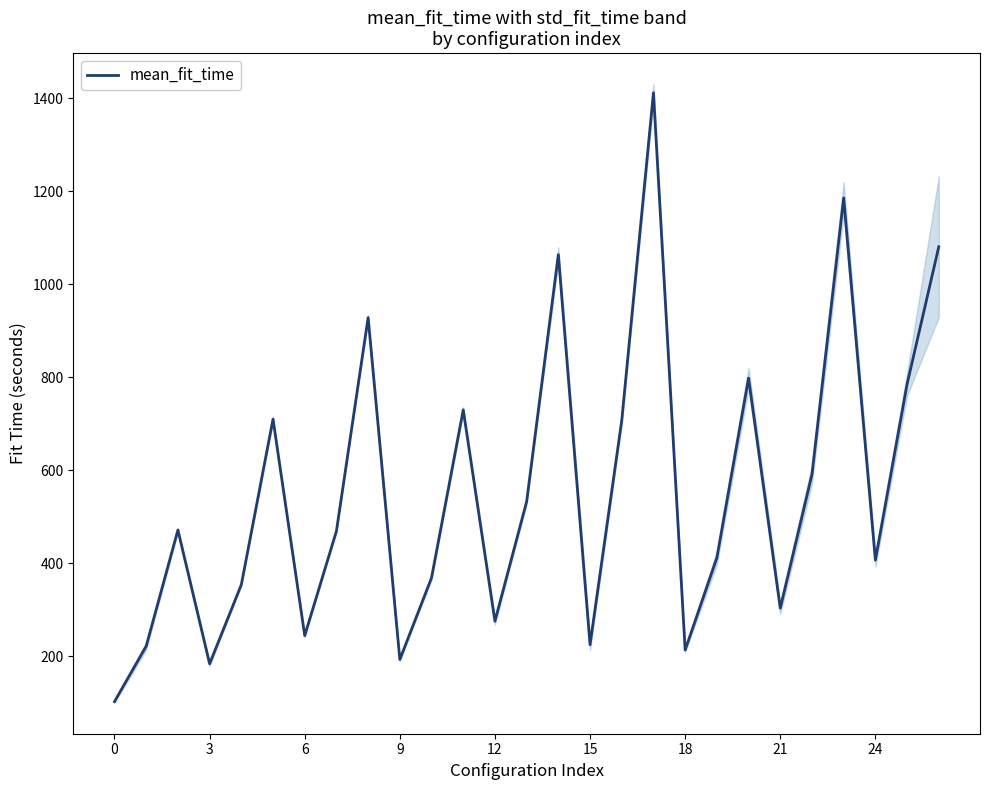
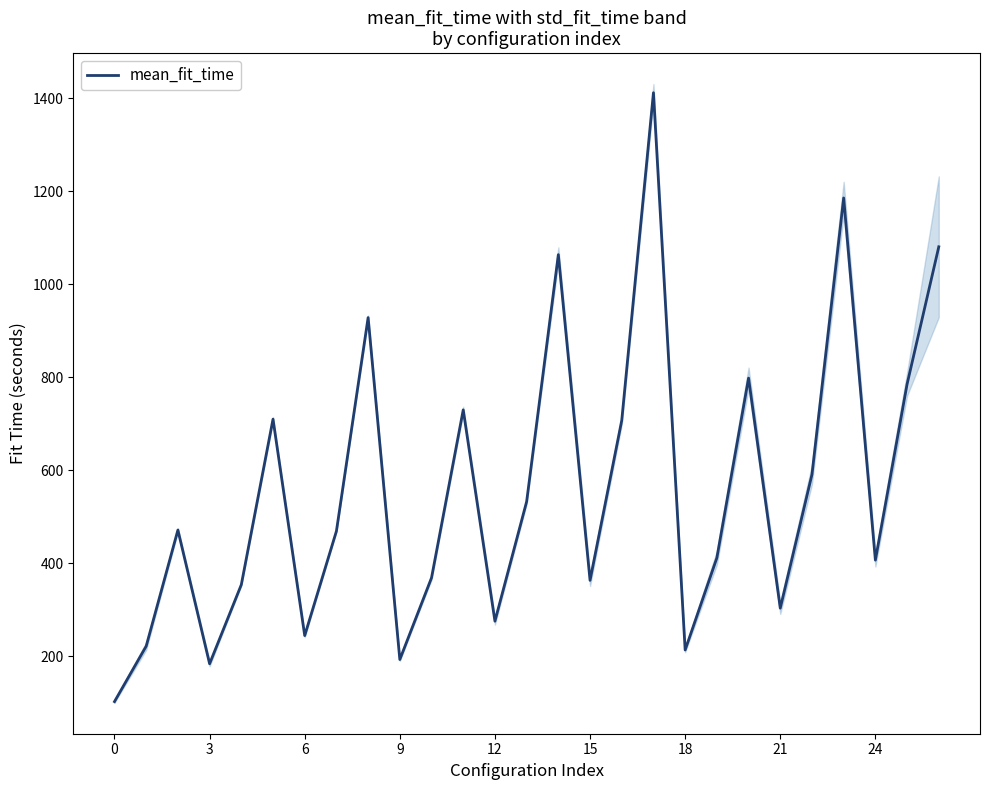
  {
    "mean_fit_time": {
      "3": 180,
      "12": 280,
-     "15": 230,
+     "15": 360,
      "21": 300,
      "24": 410
    }
  }
